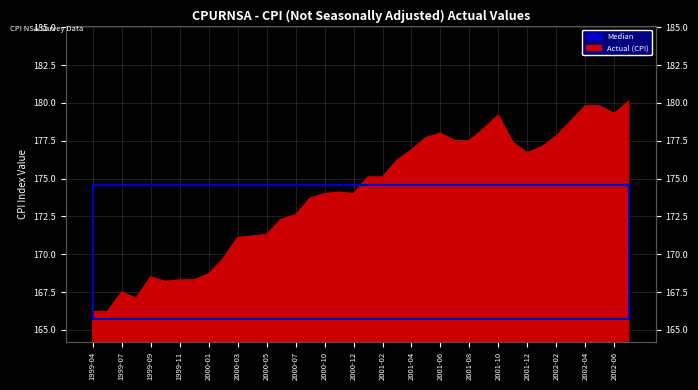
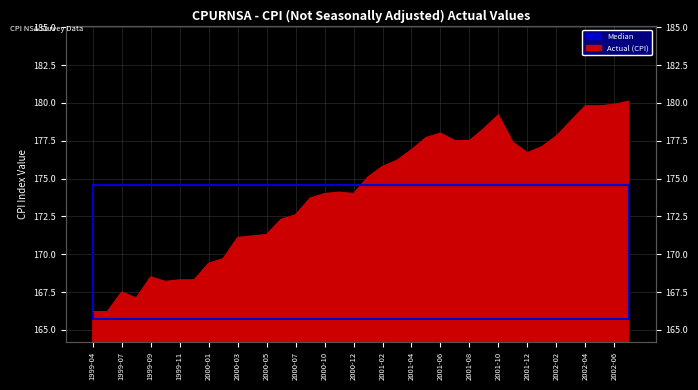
  {
    "Actual (CPI)": {
      "1999-04": 166.2,
      "1999-07": 167.5,
      "1999-09": 168.5,
      "1999-11": 168.3,
-     "2000-01": 168.7,
+     "2000-01": 169.4,
      "2000-03": 171.1,
      "2000-05": 171.3,
      "2000-07": 172.6,
      "2000-10": 174.0,
      "2000-12": 174.0,
-     "2001-02": 175.1,
+     "2001-02": 175.8,
      "2001-04": 176.9,
      "2001-06": 178.0,
      "2001-08": 177.5,
      "2001-10": 179.2,
      "2001-12": 176.7,
      "2002-02": 177.8,
      "2002-04": 179.8,
-     "2002-06": 179.3
+     "2002-06": 179.9
    },
    "Median": {
      "1999-04": 174.6,
      "1999-07": 174.6,
      "1999-09": 174.6,
      "1999-11": 174.6,
      "2000-01": 174.6,
      "2000-03": 174.6,
      "2000-05": 174.6,
      "2000-07": 174.6,
      "2000-10": 174.6,
      "2000-12": 174.6,
      "2001-02": 174.6,
      "2001-04": 174.6,
      "2001-06": 174.6,
      "2001-08": 174.6,
      "2001-10": 174.6,
      "2001-12": 174.6,
      "2002-02": 174.6,
      "2002-04": 174.6,
      "2002-06": 174.6
    }
  }
